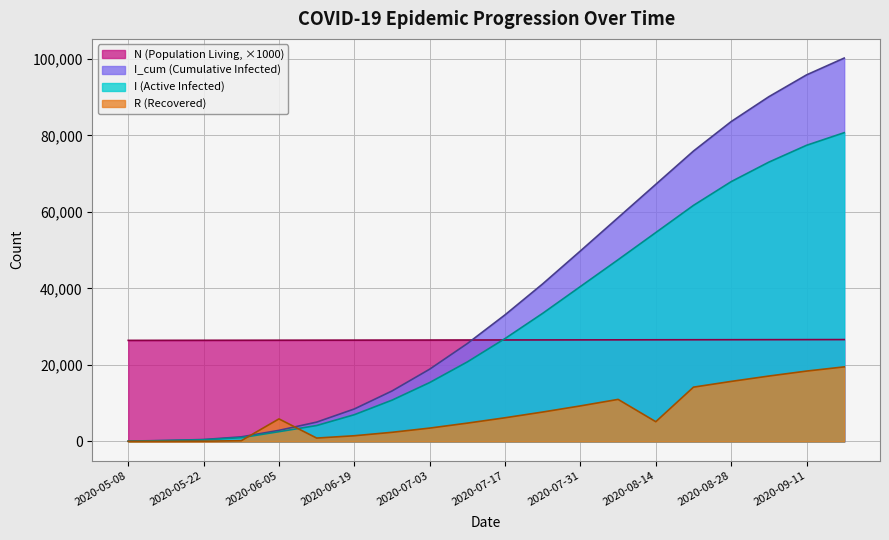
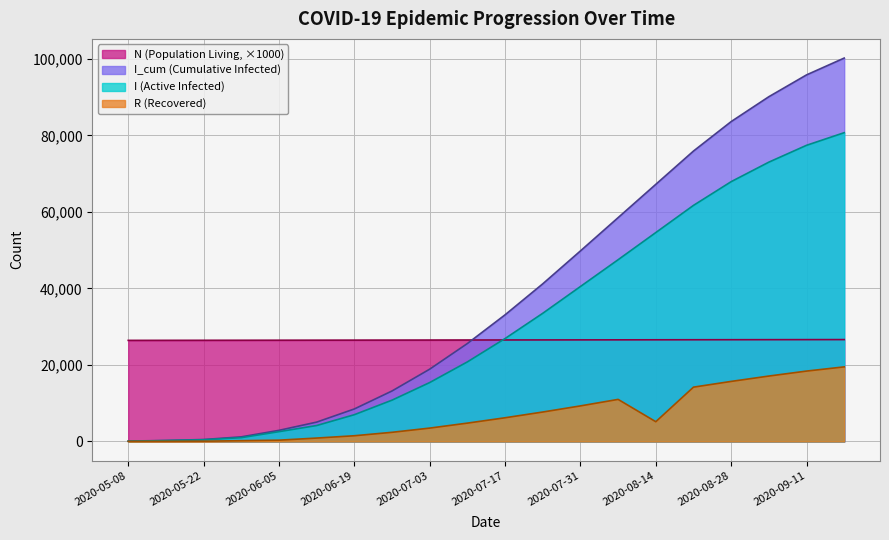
  {
    "N (Population Living, ×1000)": {
      "2020-05-08": "26,000",
      "2020-05-22": "26,000",
      "2020-06-05": "26,000",
      "2020-06-19": "26,000",
      "2020-07-03": "27,000",
      "2020-07-31": "27,000",
      "2020-08-14": "27,000",
      "2020-08-28": "27,000",
      "2020-09-11": "27,000"
    },
    "I_cum (Cumulative Infected)": {
      "2020-06-19": "9,000",
      "2020-07-03": "19,000",
      "2020-07-17": "33,000",
      "2020-07-31": "50,000",
      "2020-08-14": "67,000",
      "2020-08-28": "84,000",
      "2020-09-11": "96,000"
    },
    "I (Active Infected)": {
      "2020-06-19": "7,000",
      "2020-07-03": "15,000",
      "2020-07-31": "41,000",
      "2020-08-14": "55,000",
      "2020-08-28": "68,000",
      "2020-09-11": "77,000"
    },
    "R (Recovered)": {
-     "2020-06-05": "6,000",
+     "2020-06-05": "0",
      "2020-06-19": "2,000",
      "2020-07-03": "4,000",
      "2020-07-17": "6,000",
      "2020-07-31": "9,000",
      "2020-08-14": "5,000",
      "2020-08-28": "16,000",
      "2020-09-11": "18,000"
    }
  }
